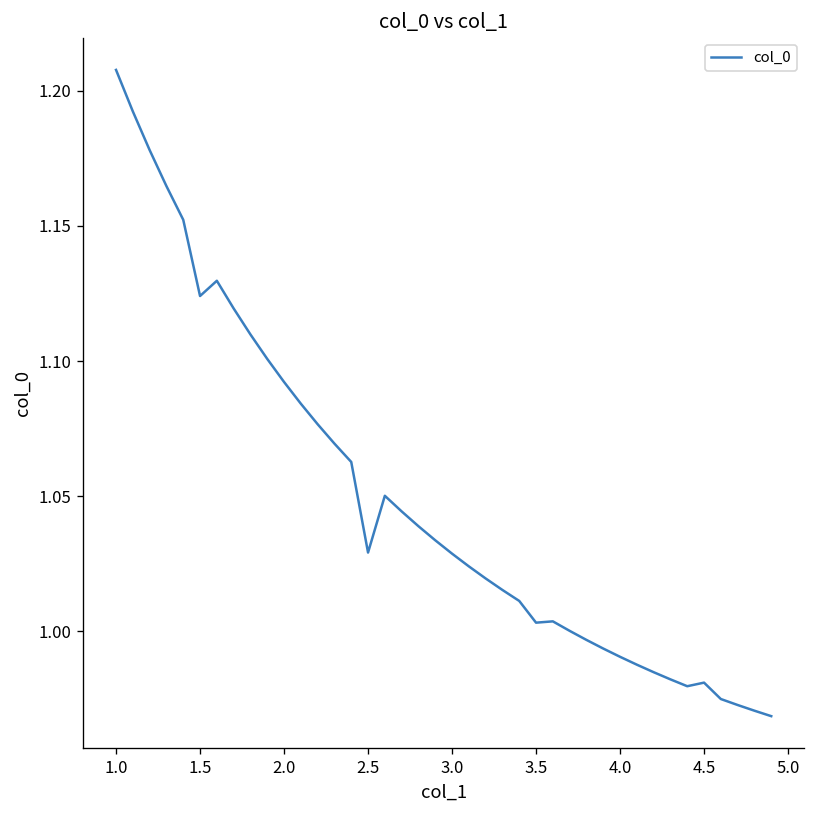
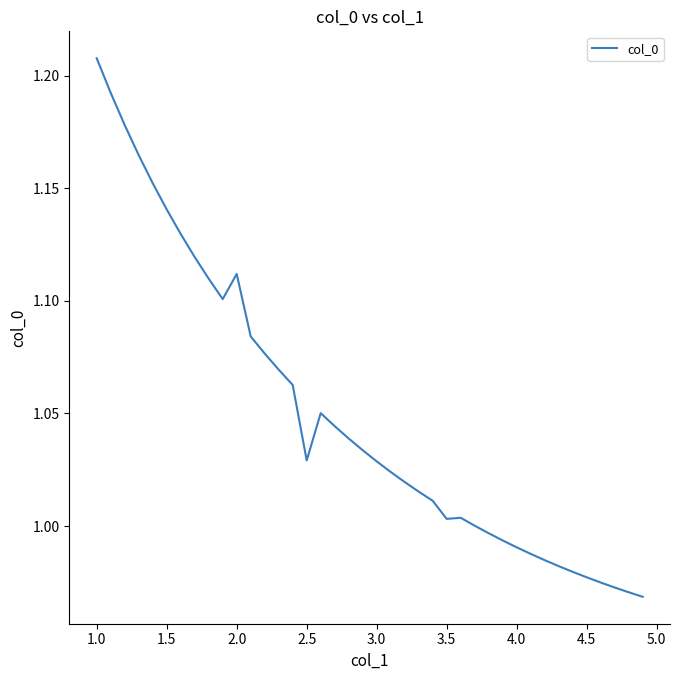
  {
    "1.0": 1.208,
-   "1.5": 1.124,
-   "2.0": 1.092,
+   "1.5": 1.141,
+   "2.0": 1.112,
    "2.5": 1.029,
    "3.0": 1.029,
    "3.5": 1.003,
    "4.0": 0.991,
-   "4.5": 0.981
+   "4.5": 0.977
  }
